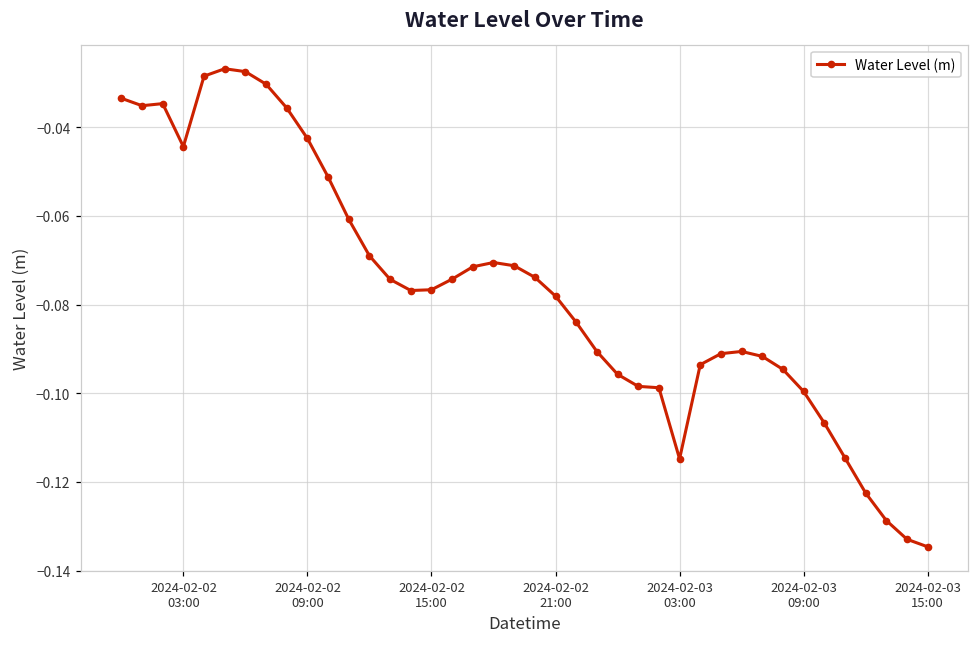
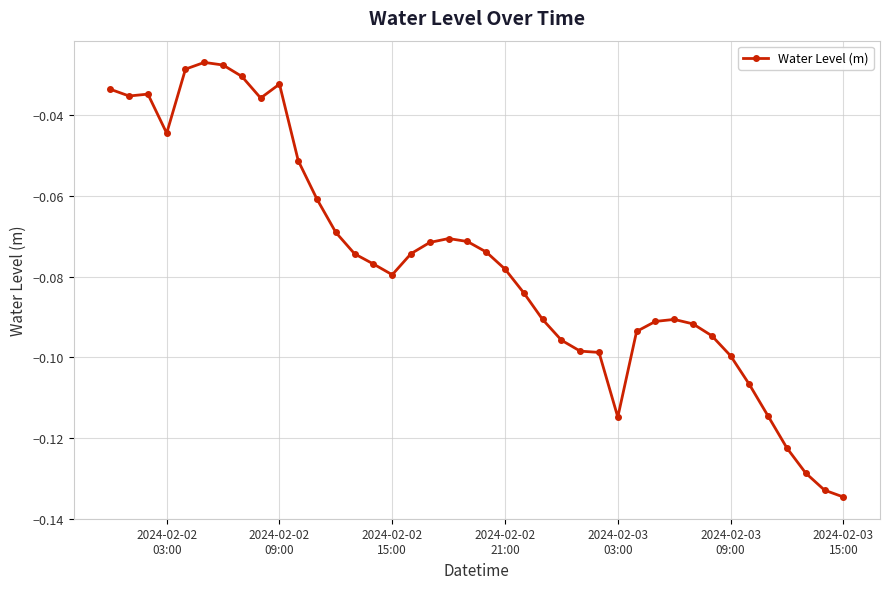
  {
    "2024-02-02 03:00": -0.044,
-   "2024-02-02 09:00": -0.043,
-   "2024-02-02 15:00": -0.077,
+   "2024-02-02 09:00": -0.032,
+   "2024-02-02 15:00": -0.080,
    "2024-02-02 21:00": -0.078,
    "2024-02-03 03:00": -0.115,
    "2024-02-03 09:00": -0.100,
    "2024-02-03 15:00": -0.135
  }
